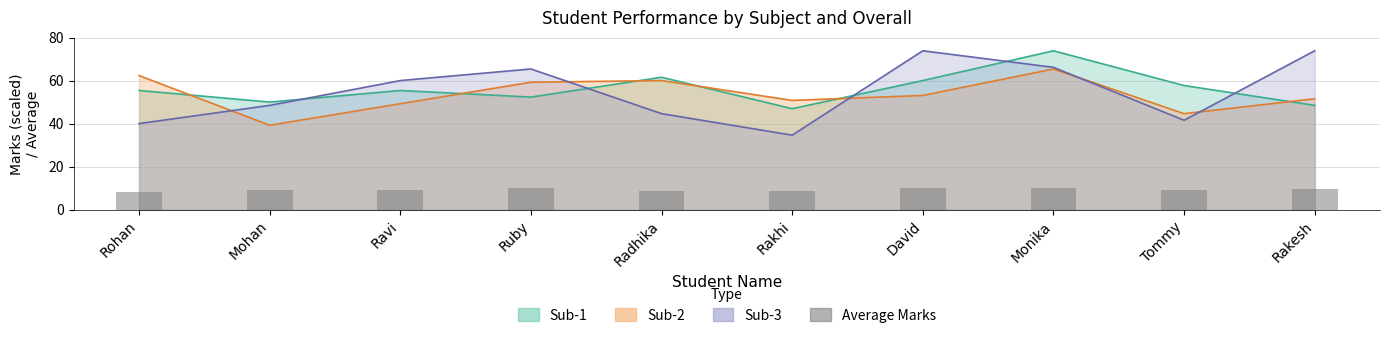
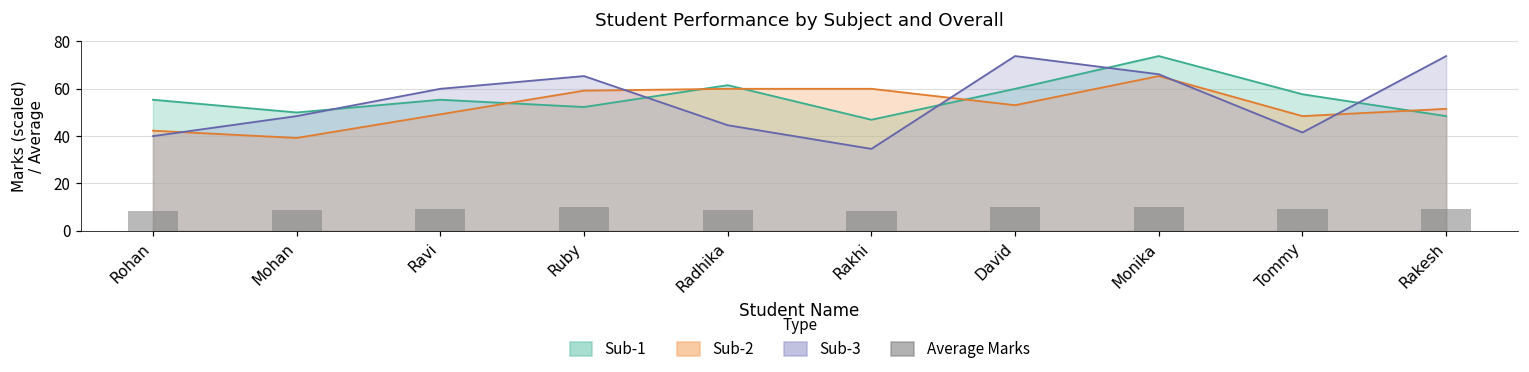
  {
    "Average Marks": {
      "Rohan": 8,
      "Mohan": 9,
      "Ravi": 9,
      "Ruby": 10,
      "Radhika": 9,
      "Rakhi": 9,
      "David": 10,
      "Monika": 10,
      "Tommy": 9,
      "Rakesh": 9
    },
    "Sub-2": {
-     "Rohan": 62,
+     "Rohan": 42,
      "Mohan": 39,
      "Ravi": 49,
      "Ruby": 59,
      "Radhika": 60,
-     "Rakhi": 51,
+     "Rakhi": 60,
      "David": 53,
-     "Tommy": 45,
+     "Tommy": 48,
      "Rakesh": 52
    }
  }
